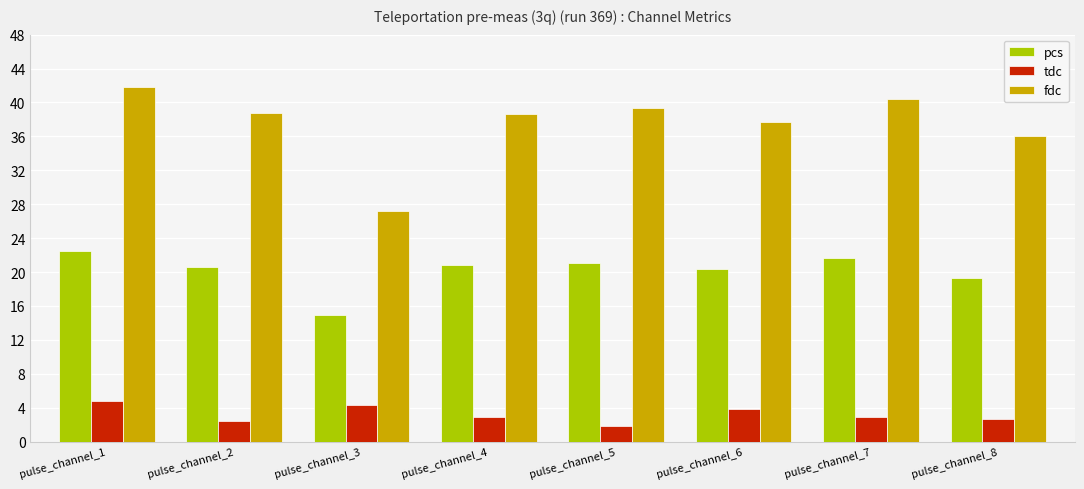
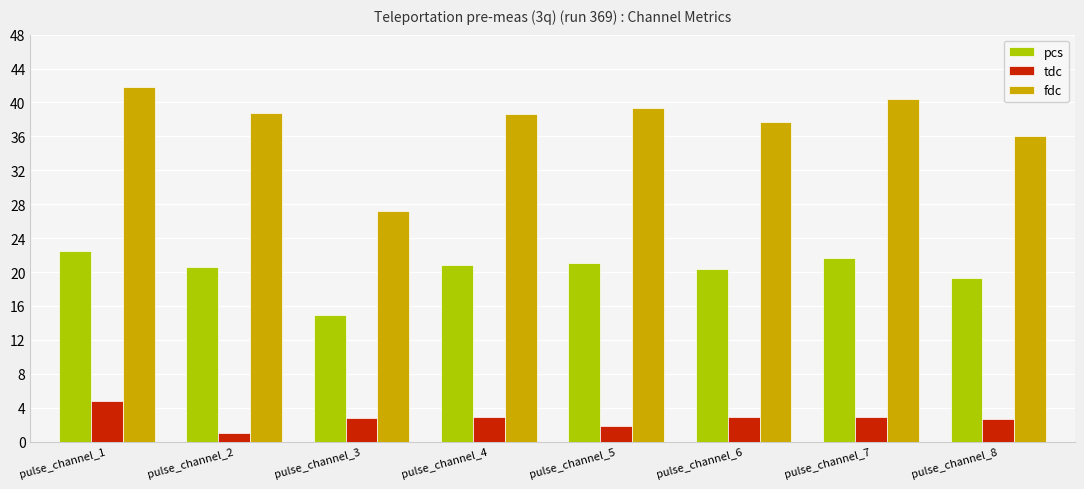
  {
    "tdc": {
      "pulse_channel_1": 5,
-     "pulse_channel_2": 2,
-     "pulse_channel_3": 4,
+     "pulse_channel_2": 1,
+     "pulse_channel_3": 3,
      "pulse_channel_4": 3,
      "pulse_channel_5": 2,
-     "pulse_channel_6": 4,
+     "pulse_channel_6": 3,
      "pulse_channel_7": 3,
      "pulse_channel_8": 3
    }
  }
